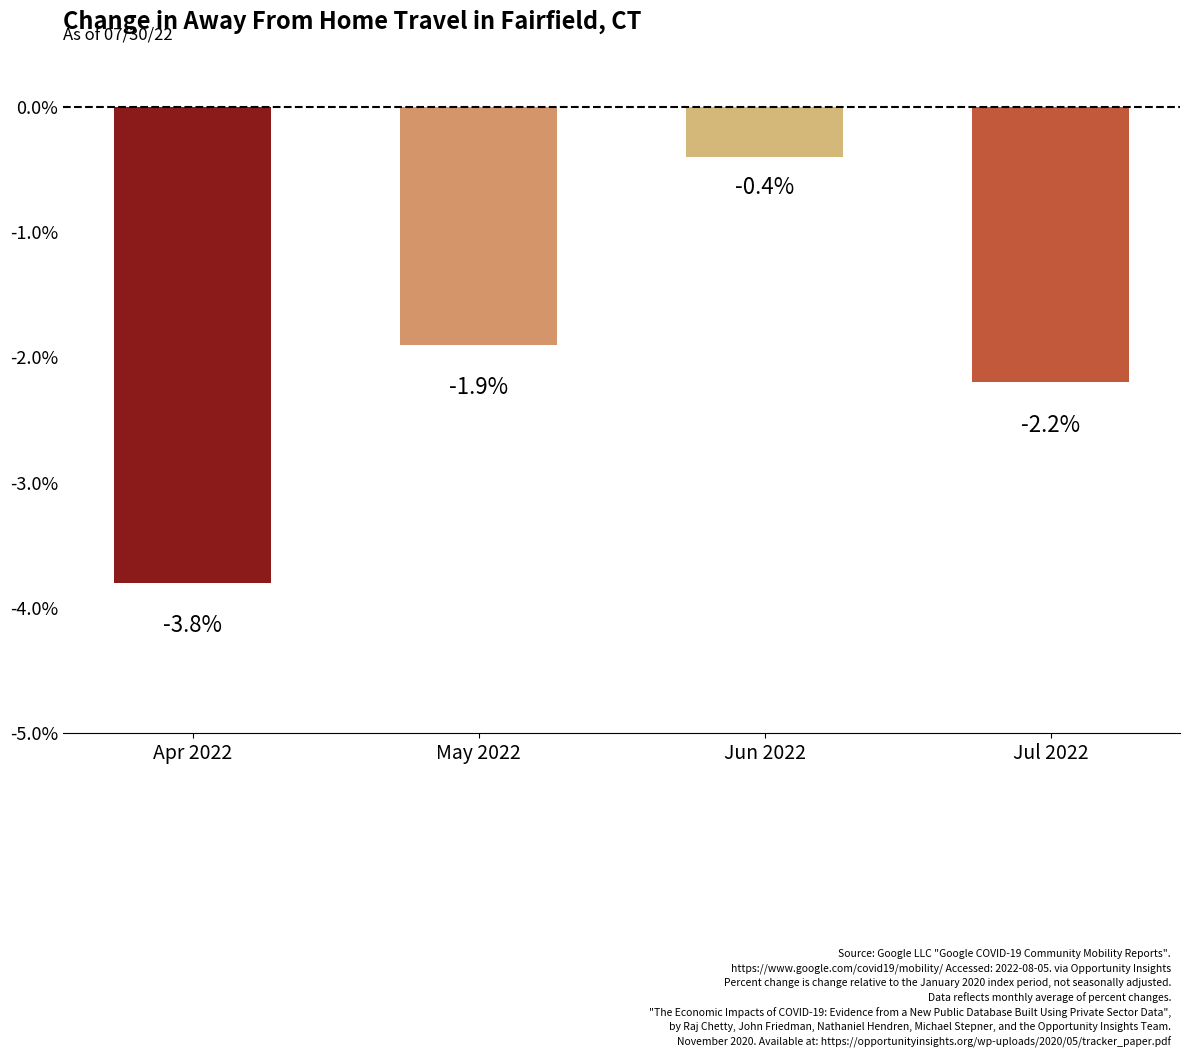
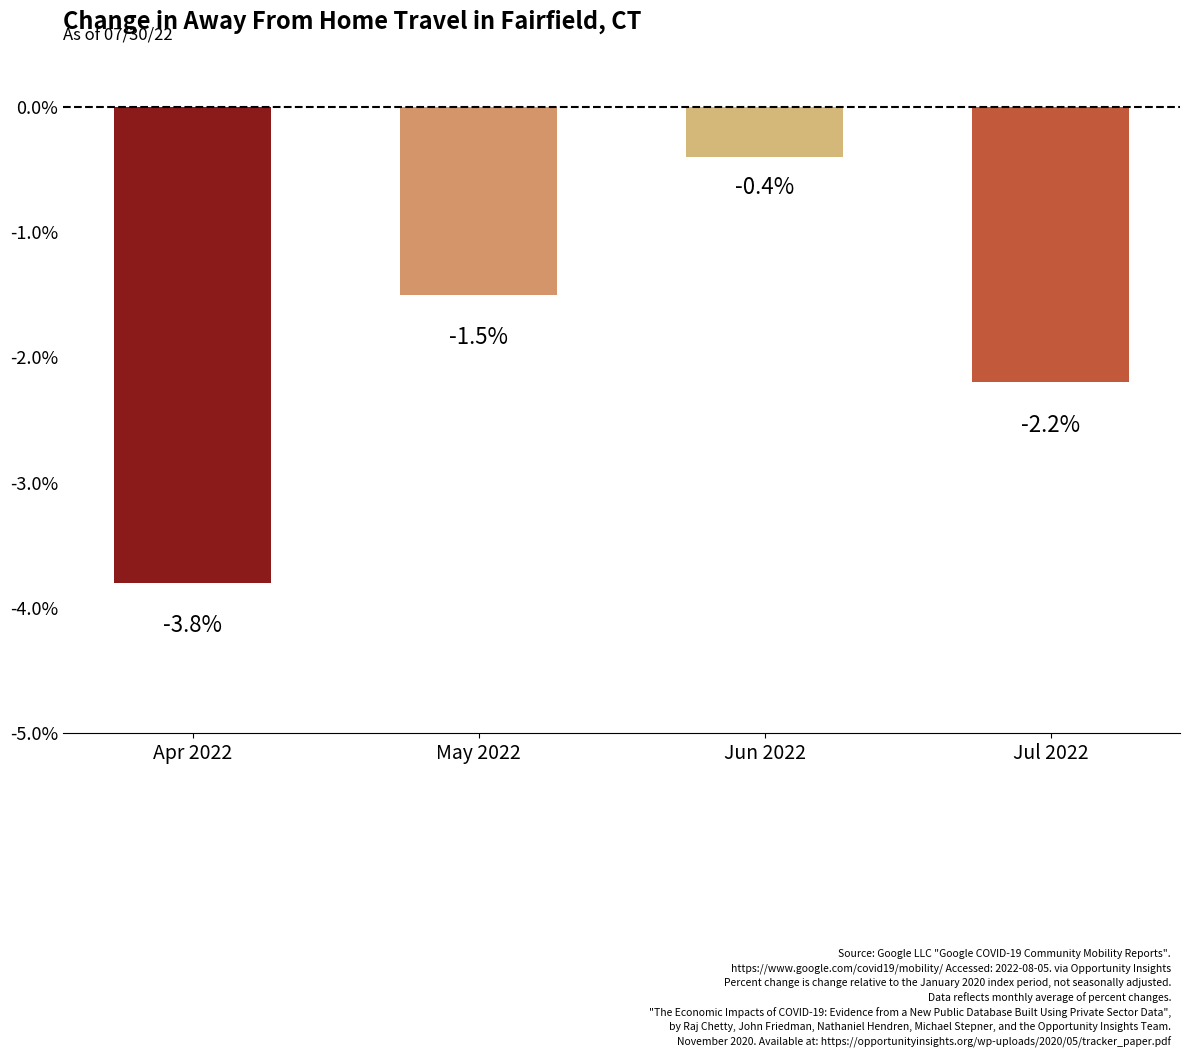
  {
-   "May 2022": "-1.9%",
+   "May 2022": "-1.5%",
    "Jun 2022": "-0.4%"
  }
